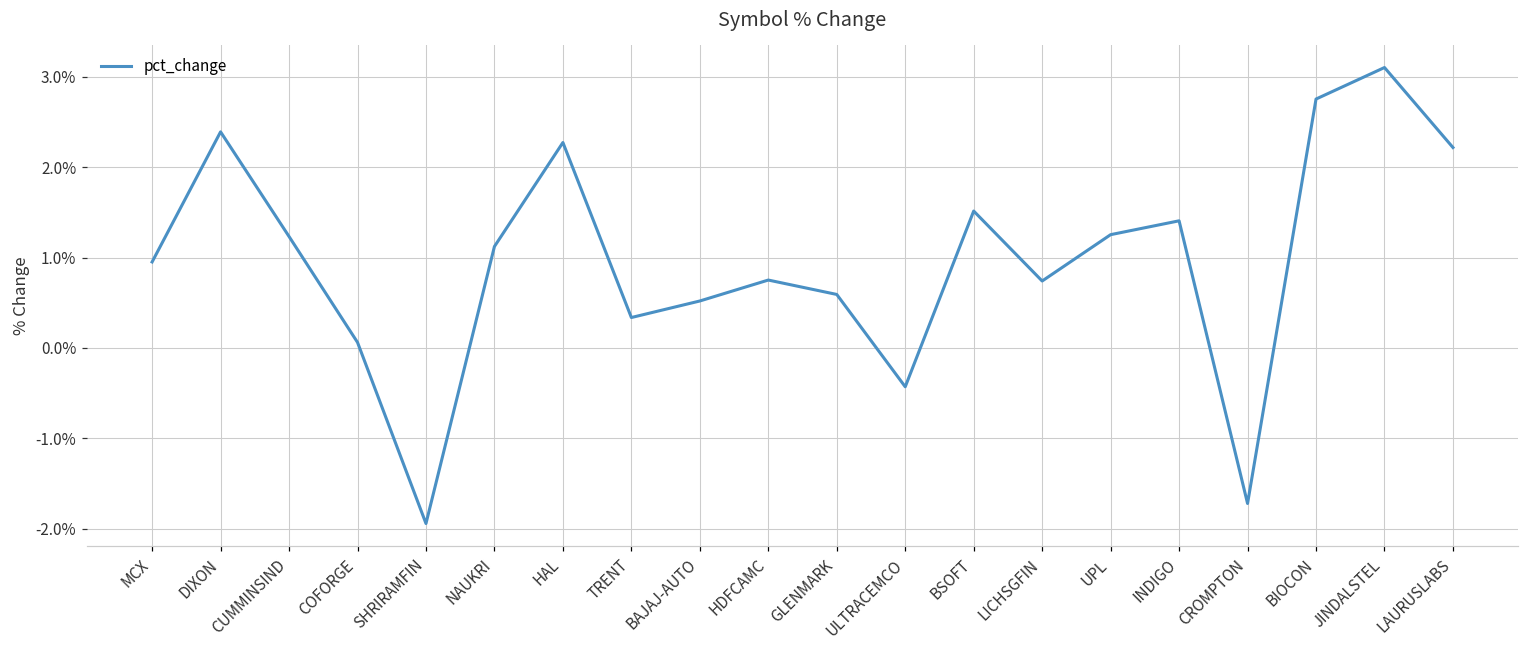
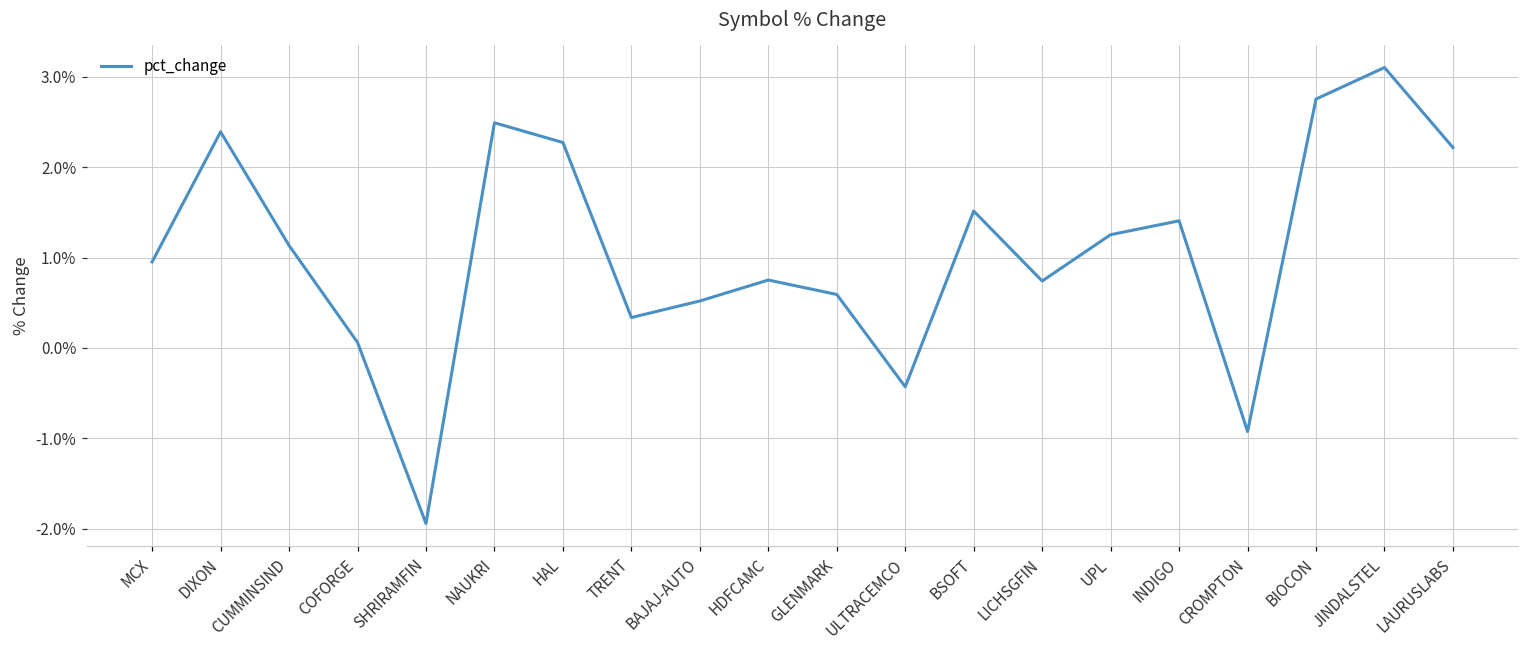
  {
    "MCX": "1.0%",
    "DIXON": "2.4%",
-   "CUMMINSIND": "1.2%",
+   "CUMMINSIND": "1.1%",
    "COFORGE": "0.1%",
    "SHRIRAMFIN": "-1.9%",
-   "NAUKRI": "1.1%",
+   "NAUKRI": "2.5%",
    "HAL": "2.3%",
    "TRENT": "0.3%",
    "BAJAJ-AUTO": "0.5%",
    "HDFCAMC": "0.8%",
    "GLENMARK": "0.6%",
    "ULTRACEMCO": "-0.4%",
    "BSOFT": "1.5%",
    "LICHSGFIN": "0.7%",
    "UPL": "1.3%",
    "INDIGO": "1.4%",
-   "CROMPTON": "-1.7%",
+   "CROMPTON": "-0.9%",
    "BIOCON": "2.8%",
    "JINDALSTEL": "3.1%",
    "LAURUSLABS": "2.2%"
  }
